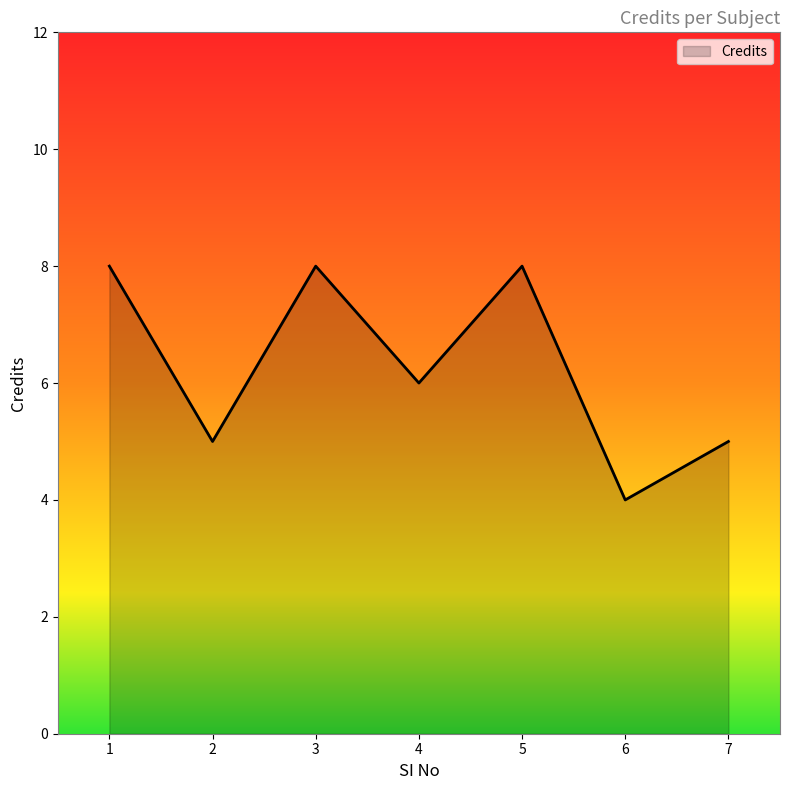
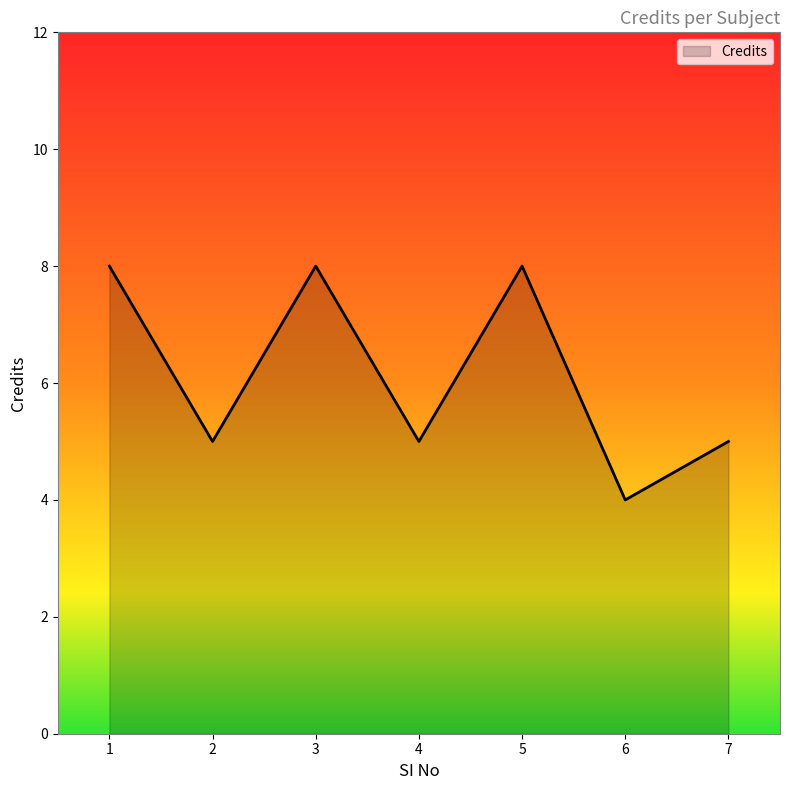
  {
    "1": 8,
    "2": 5,
    "3": 8,
-   "4": 6,
+   "4": 5,
    "5": 8,
    "6": 4,
    "7": 5
  }
